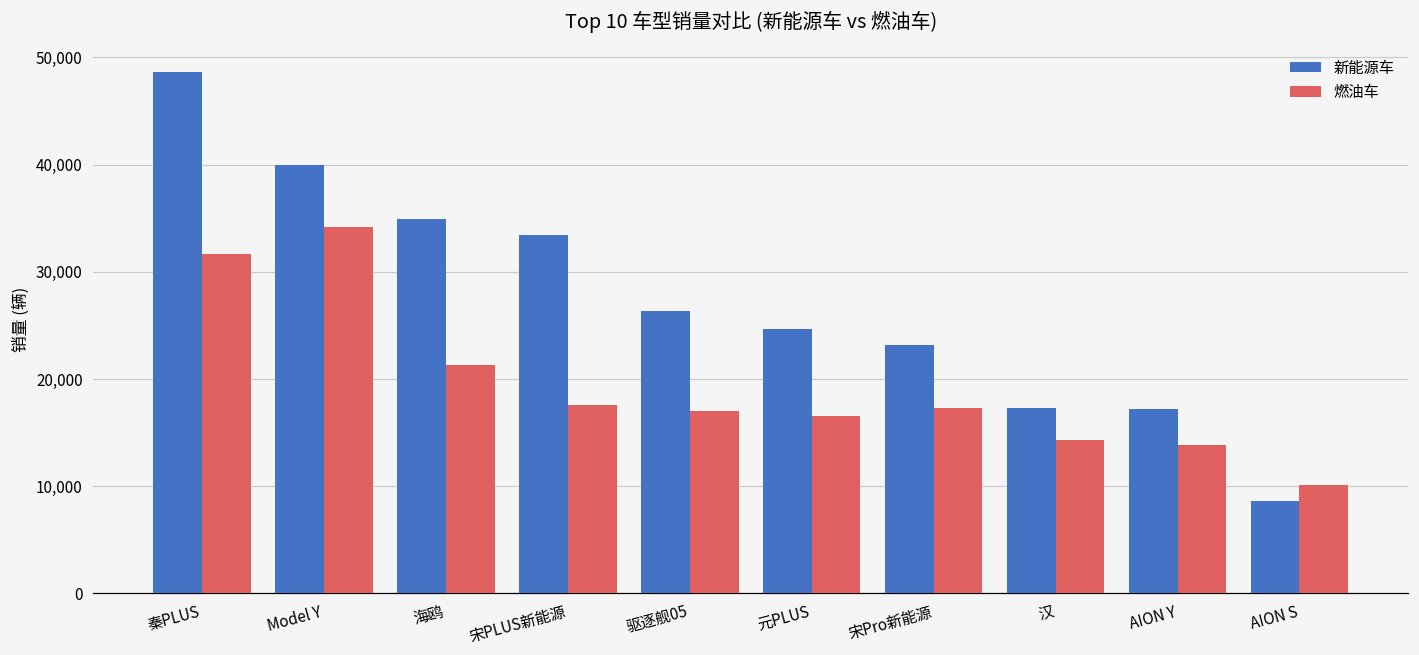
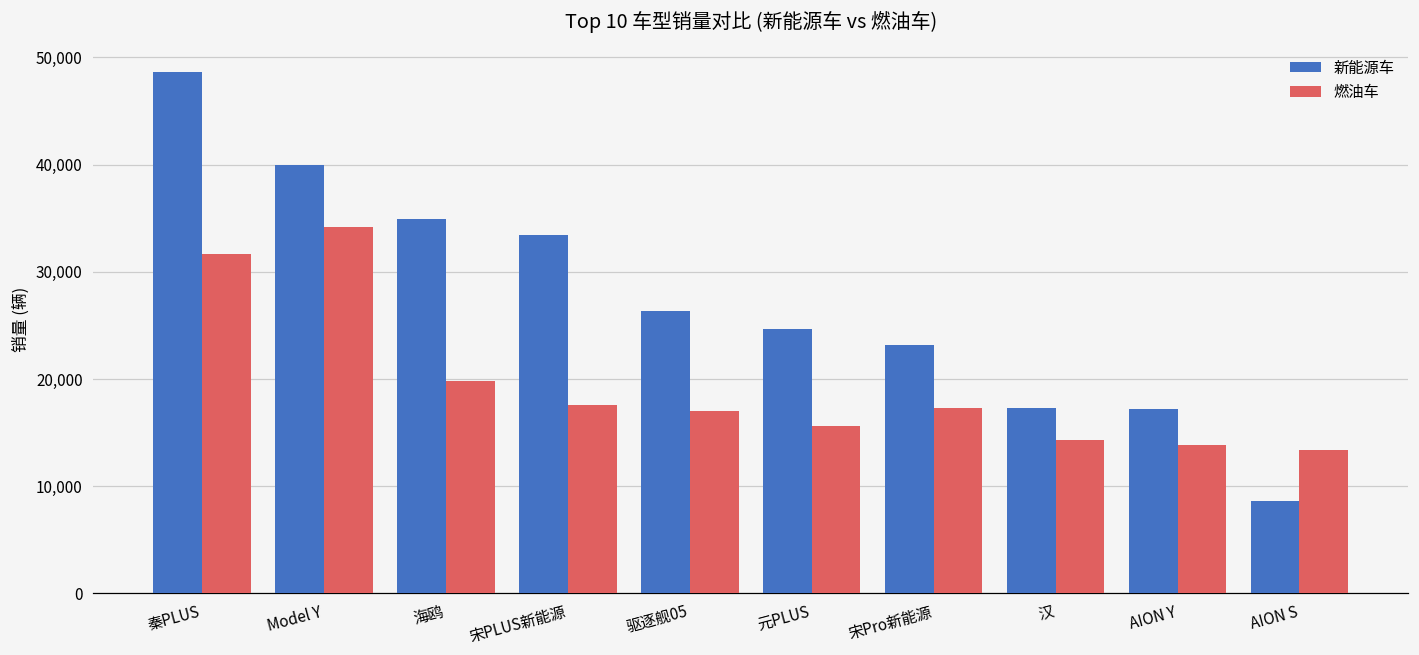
  {
    "新能源车": {
      "秦PLUS": "49,000",
      "Model Y": "40,000",
      "海鸥": "35,000",
      "宋PLUS新能源": "33,000",
      "驱逐舰05": "26,000",
      "元PLUS": "25,000",
      "宋Pro新能源": "23,000",
      "汉": "17,000",
      "AION Y": "17,000",
      "AION S": "9,000"
    },
    "燃油车": {
      "秦PLUS": "32,000",
      "Model Y": "34,000",
-     "海鸥": "21,000",
+     "海鸥": "20,000",
      "宋PLUS新能源": "18,000",
      "驱逐舰05": "17,000",
-     "元PLUS": "17,000",
+     "元PLUS": "16,000",
      "宋Pro新能源": "17,000",
      "汉": "14,000",
      "AION Y": "14,000",
-     "AION S": "10,000"
+     "AION S": "13,000"
    }
  }
